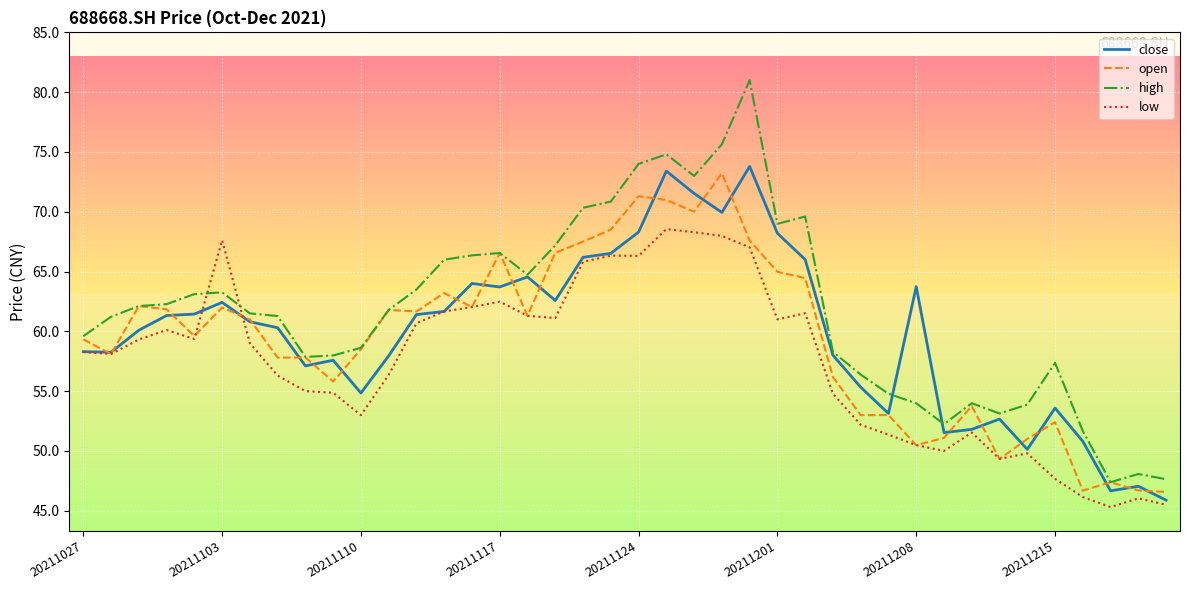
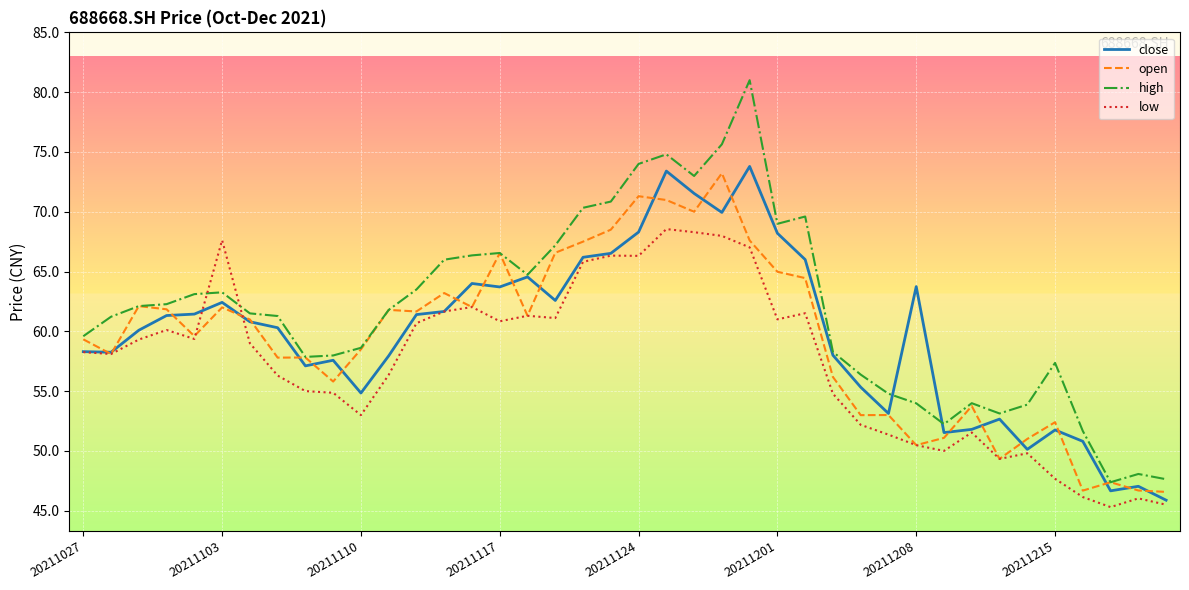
  {
    "close": {
      "20211103": 62.4,
      "20211110": 54.8,
      "20211117": 63.7,
      "20211124": 68.3,
      "20211201": 68.2,
      "20211208": 63.7,
-     "20211215": 53.6
+     "20211215": 51.8
    },
    "open": {
      "20211027": 59.3,
      "20211103": 62.0,
      "20211124": 71.3,
      "20211201": 65.0,
      "20211215": 52.4
    },
    "high": {
      "20211027": 59.6,
      "20211103": 63.3,
      "20211124": 74.0,
      "20211201": 69.0,
      "20211208": 54.0,
      "20211215": 57.4
    },
    "low": {
      "20211103": 67.6,
      "20211110": 53.0,
-     "20211117": 62.5,
+     "20211117": 60.8,
      "20211124": 66.3,
      "20211201": 61.0,
      "20211215": 47.7
    }
  }
